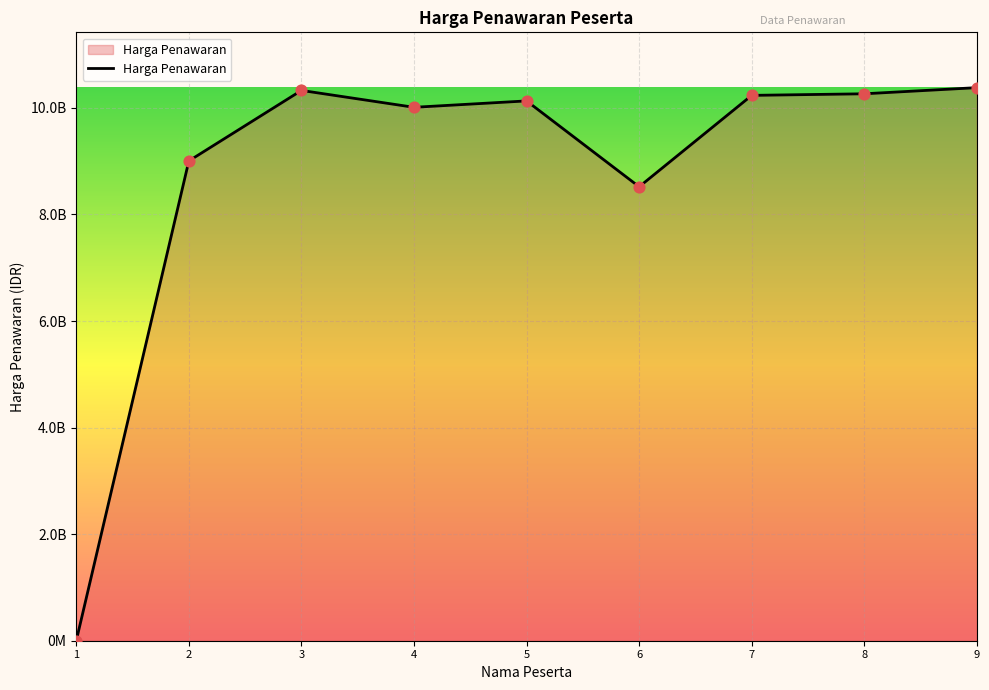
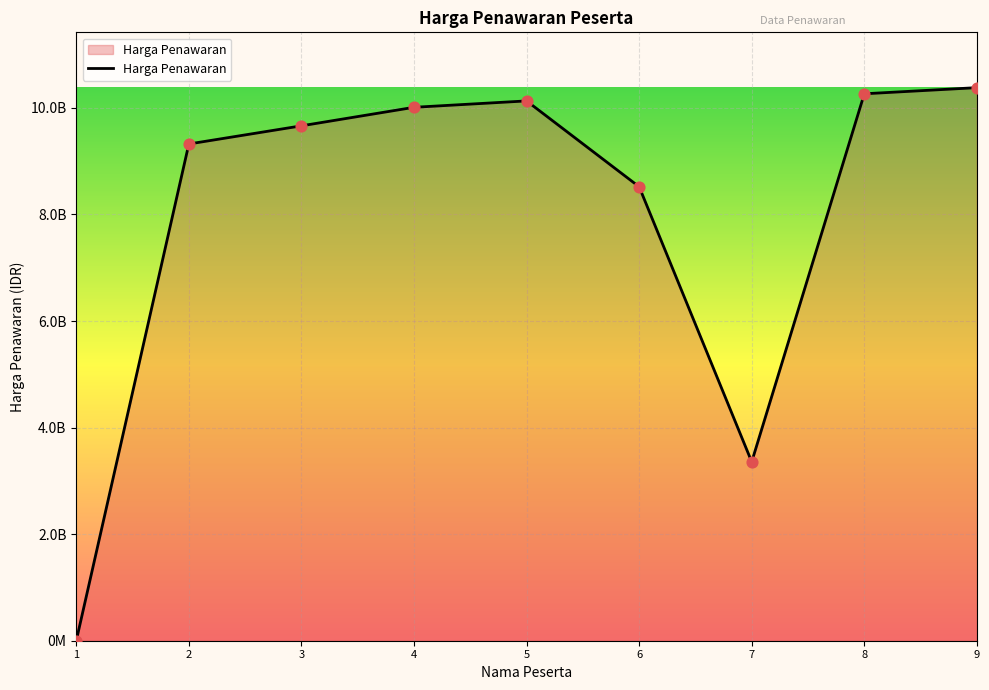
  {
    "1": 0,
-   "2": 9000000000,
-   "3": 10300000000,
+   "2": 9300000000,
+   "3": 9700000000,
    "4": 10000000000,
    "5": 10100000000,
    "6": 8500000000,
-   "7": 10200000000,
+   "7": 3400000000,
    "8": 10300000000,
    "9": 10400000000
  }
